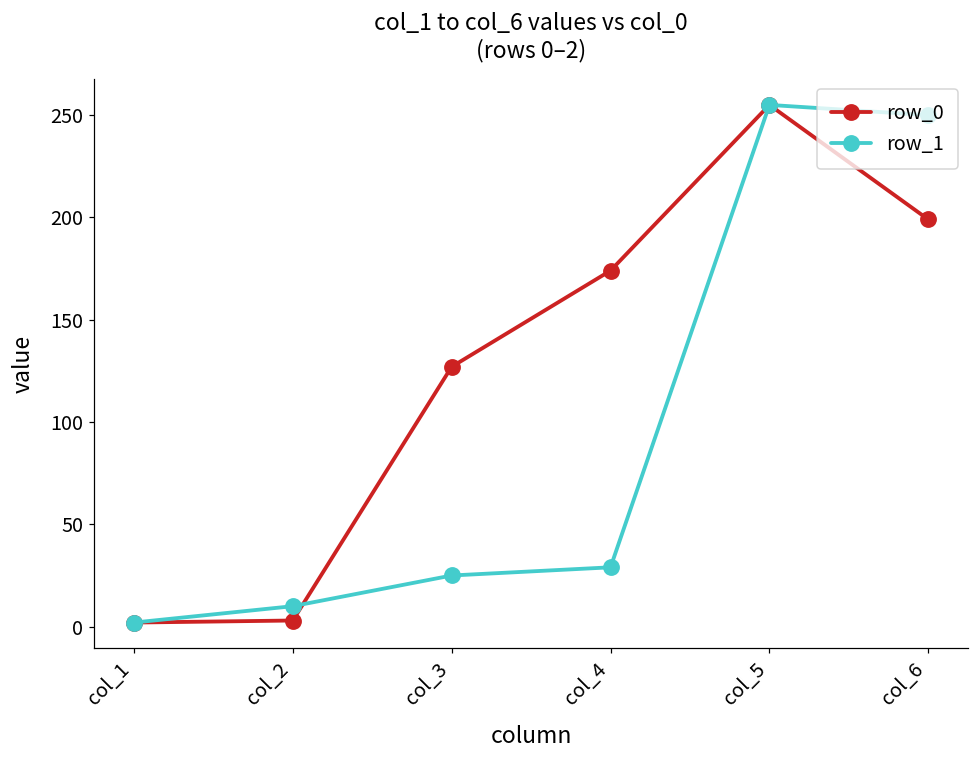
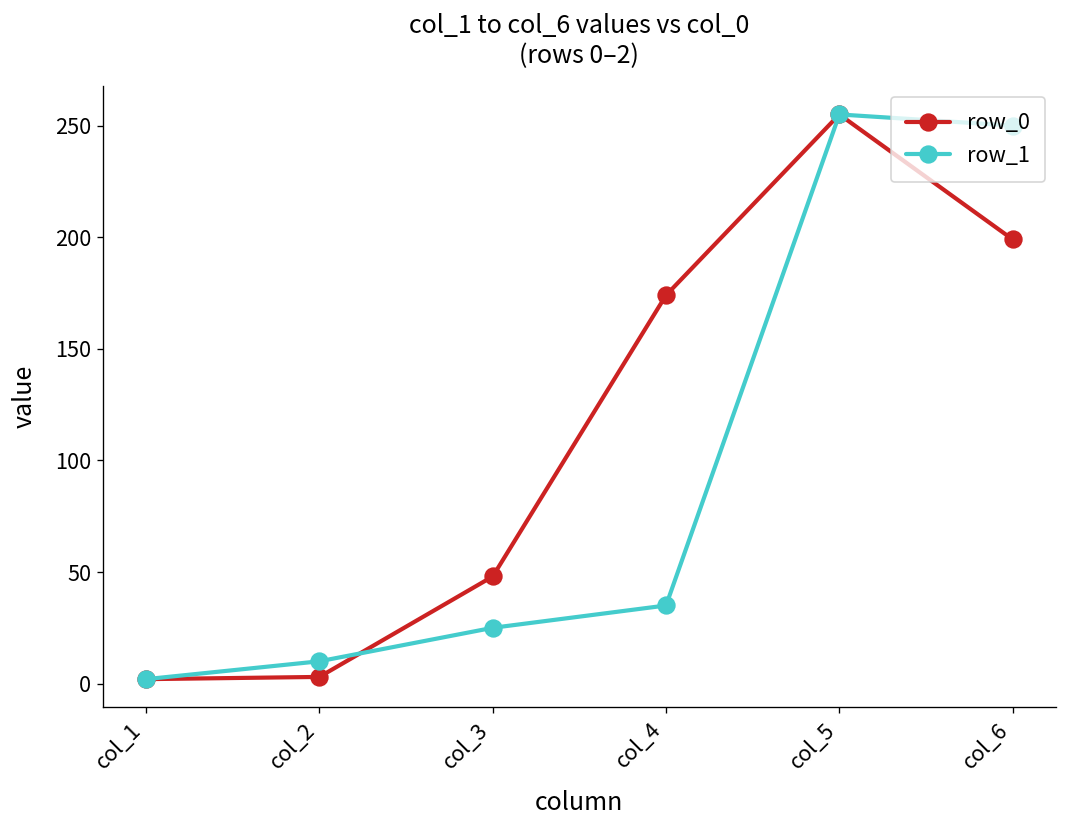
  {
    "row_0": {
      "col_2": 3,
-     "col_3": 127,
+     "col_3": 48,
      "col_4": 174,
      "col_6": 199
    },
    "row_1": {
      "col_2": 10,
      "col_3": 25,
-     "col_4": 29
+     "col_4": 35
    }
  }
